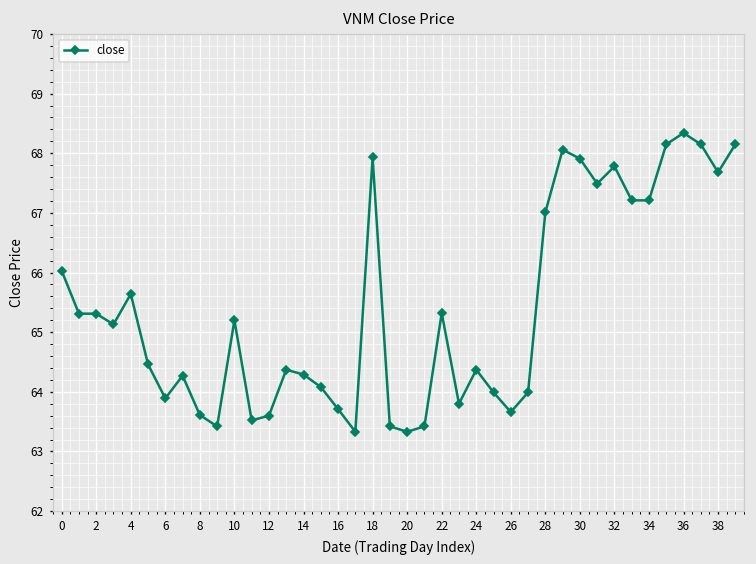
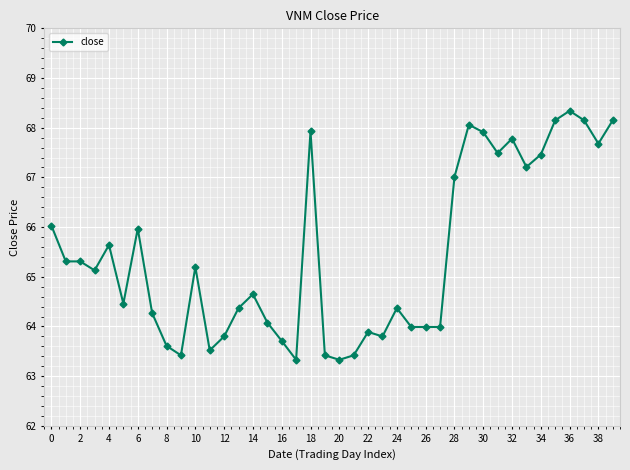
  {
    "0": 66.0,
    "2": 65.3,
    "4": 65.6,
-   "6": 63.9,
+   "6": 66.0,
    "8": 63.6,
    "10": 65.2,
-   "12": 63.6,
-   "14": 64.3,
+   "12": 63.8,
+   "14": 64.7,
    "16": 63.7,
    "18": 67.9,
    "20": 63.3,
-   "22": 65.3,
+   "22": 63.9,
    "24": 64.4,
-   "26": 63.7,
+   "26": 64.0,
    "28": 67.0,
    "30": 67.9,
    "32": 67.8,
-   "34": 67.2,
+   "34": 67.5,
    "36": 68.3,
    "38": 67.7
  }
